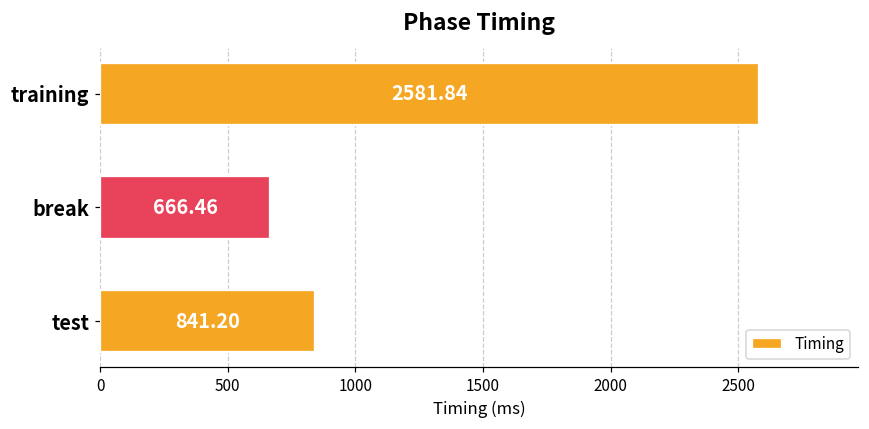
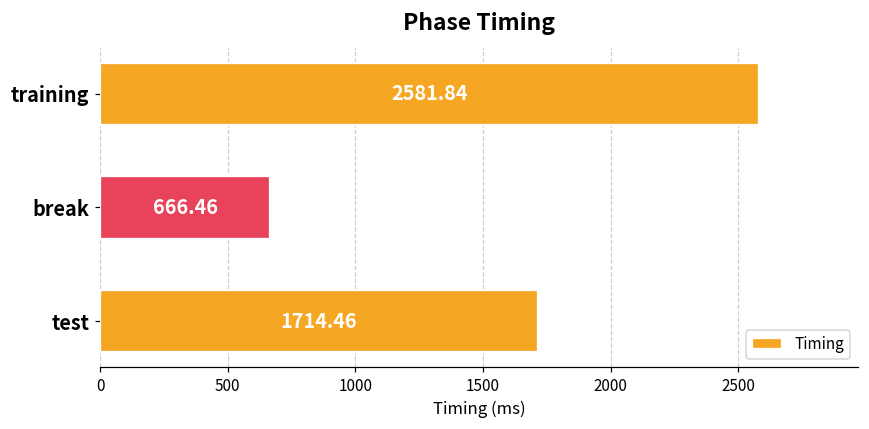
  {
    "training": 2581.84,
    "break": 666.46,
-   "test": 841.20
+   "test": 1714.46
  }
